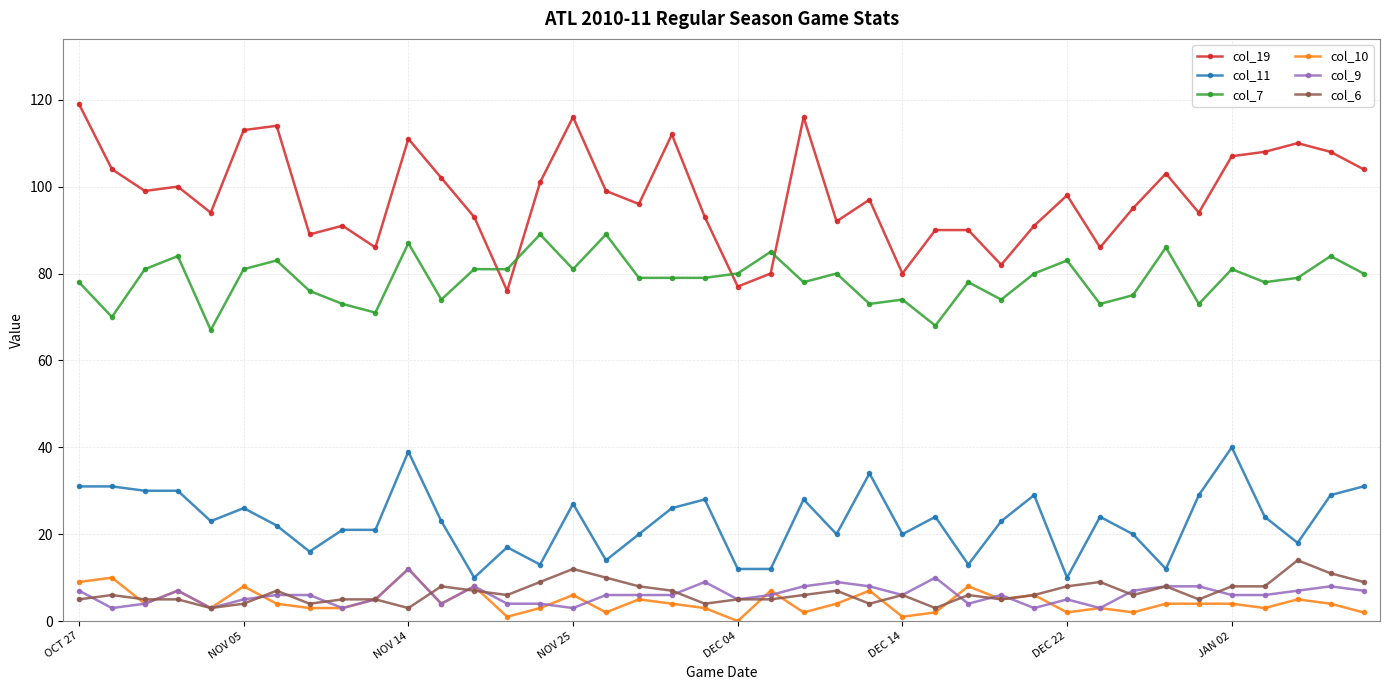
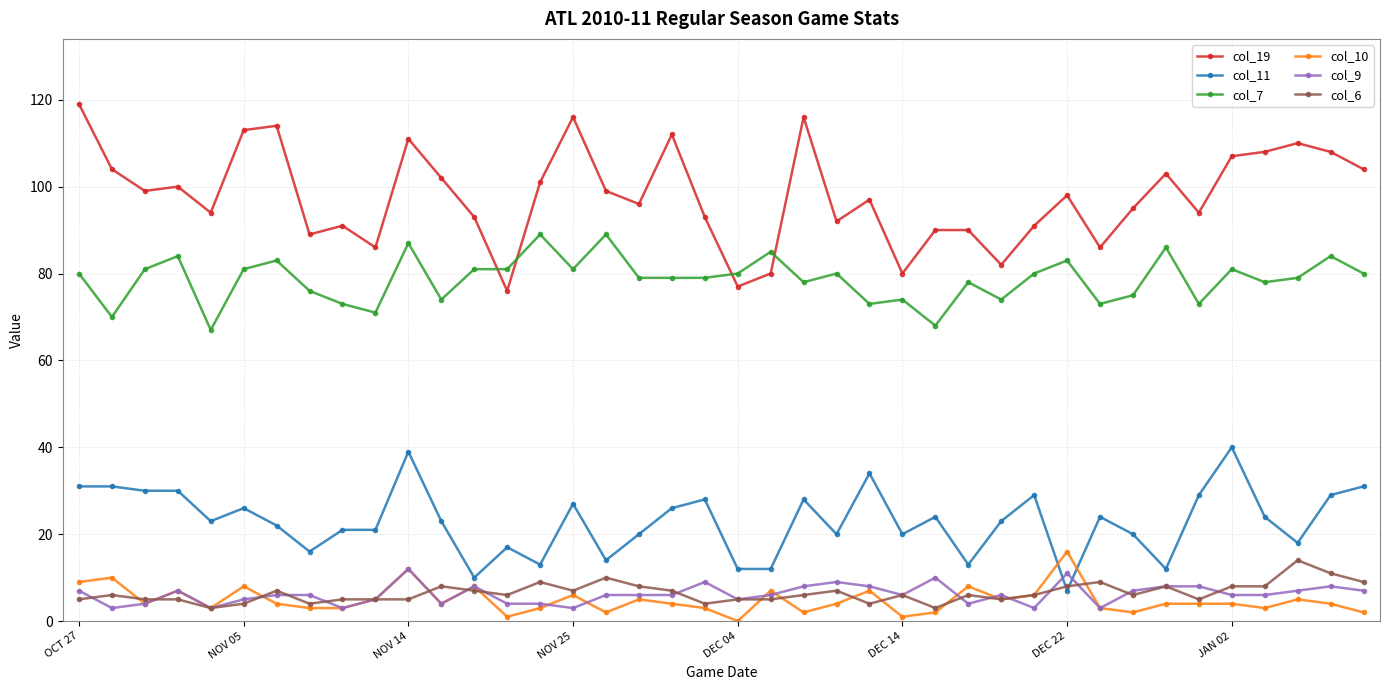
  {
    "col_19": {
      "OCT 27": 119,
      "NOV 05": 113,
      "NOV 14": 111,
      "NOV 25": 116,
      "DEC 04": 77,
      "DEC 14": 80,
      "DEC 22": 98,
      "JAN 02": 107
    },
    "col_11": {
      "OCT 27": 31,
      "NOV 05": 26,
      "NOV 14": 39,
      "NOV 25": 27,
      "DEC 04": 12,
      "DEC 14": 20,
-     "DEC 22": 10,
+     "DEC 22": 7,
      "JAN 02": 40
    },
    "col_7": {
-     "OCT 27": 78,
+     "OCT 27": 80,
      "NOV 05": 81,
      "NOV 14": 87,
      "NOV 25": 81,
      "DEC 04": 80,
      "DEC 14": 74,
      "DEC 22": 83,
      "JAN 02": 81
    },
    "col_10": {
      "OCT 27": 9,
      "NOV 05": 8,
      "NOV 25": 6,
      "DEC 04": 0,
      "DEC 14": 1,
-     "DEC 22": 2,
+     "DEC 22": 16,
      "JAN 02": 4
    },
    "col_9": {
      "OCT 27": 7,
      "NOV 05": 5,
      "NOV 25": 3,
-     "DEC 22": 5,
+     "DEC 22": 11,
      "JAN 02": 6
    },
    "col_6": {
      "OCT 27": 5,
      "NOV 05": 4,
-     "NOV 14": 3,
-     "NOV 25": 12,
+     "NOV 14": 5,
+     "NOV 25": 7,
      "DEC 22": 8,
      "JAN 02": 8
    }
  }
